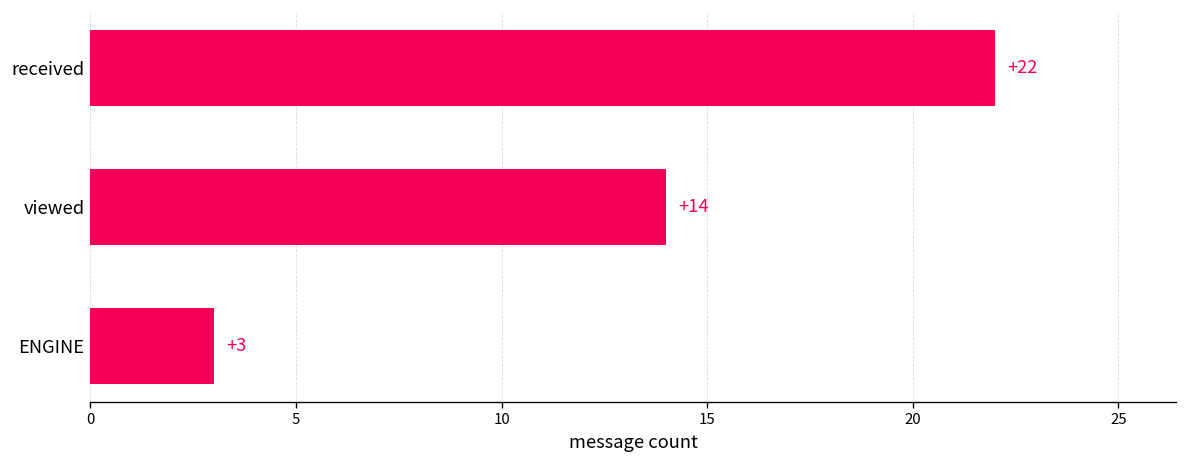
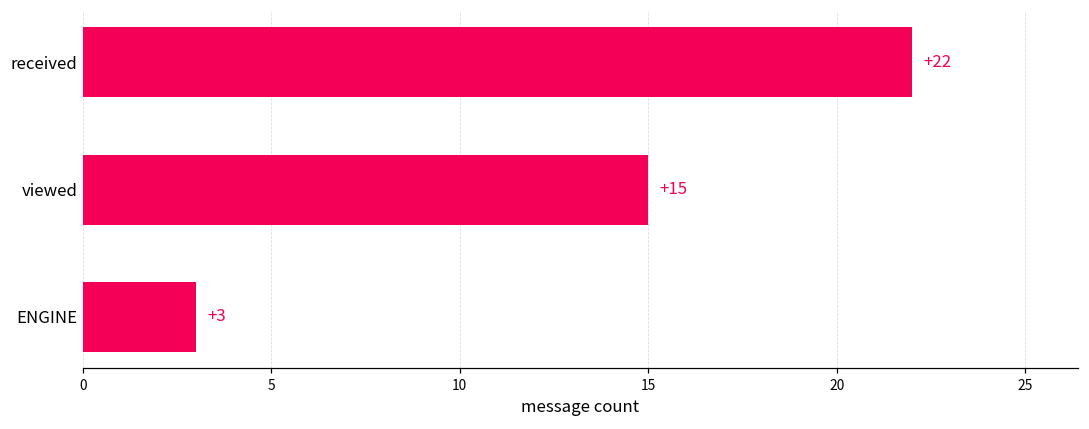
  {
    "received": "+22",
-   "viewed": "+14",
+   "viewed": "+15",
    "ENGINE": "+3"
  }
